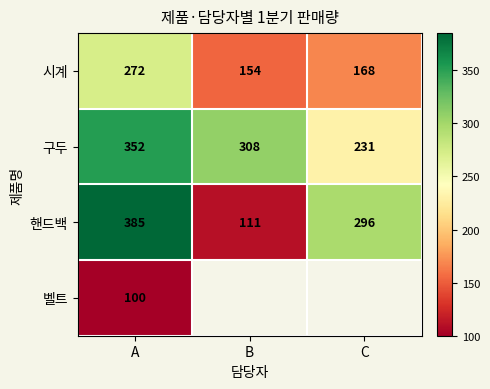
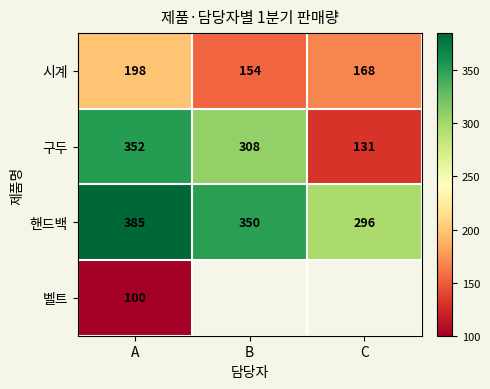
  {
    "시계": {
-     "A": 272,
+     "A": 198,
      "B": 154,
      "C": 168
    },
    "구두": {
      "A": 352,
      "B": 308,
-     "C": 231
+     "C": 131
    },
    "핸드백": {
      "A": 385,
-     "B": 111,
+     "B": 350,
      "C": 296
    },
    "벨트": {
      "A": 100
    }
  }
